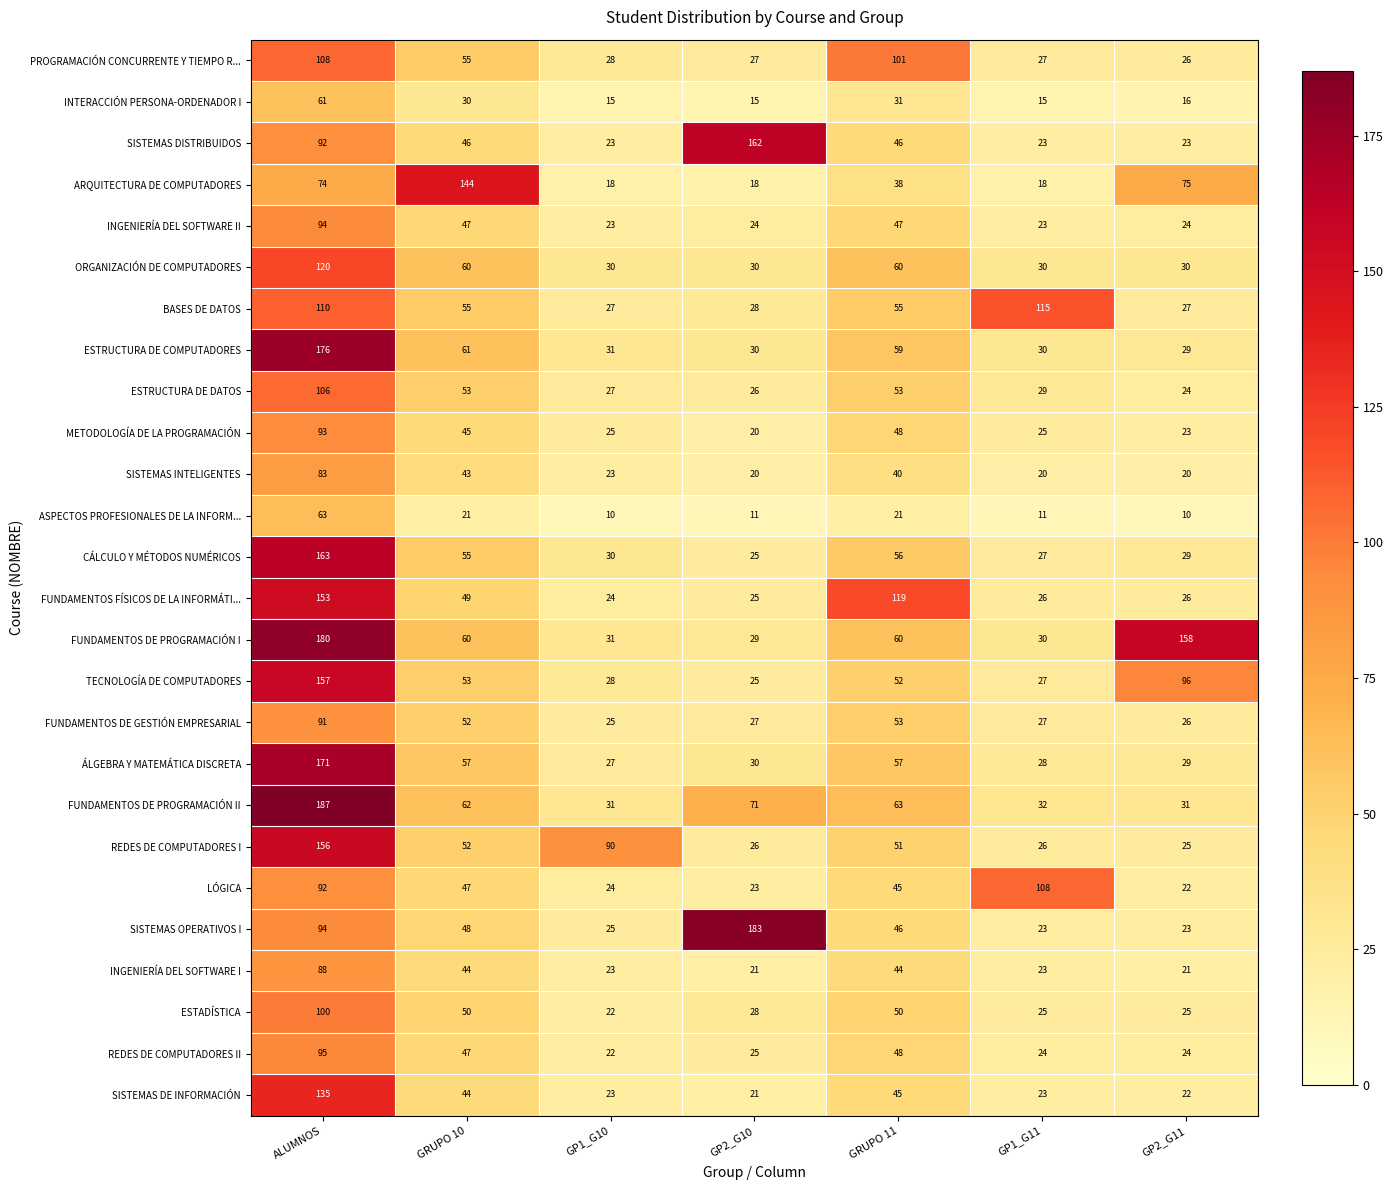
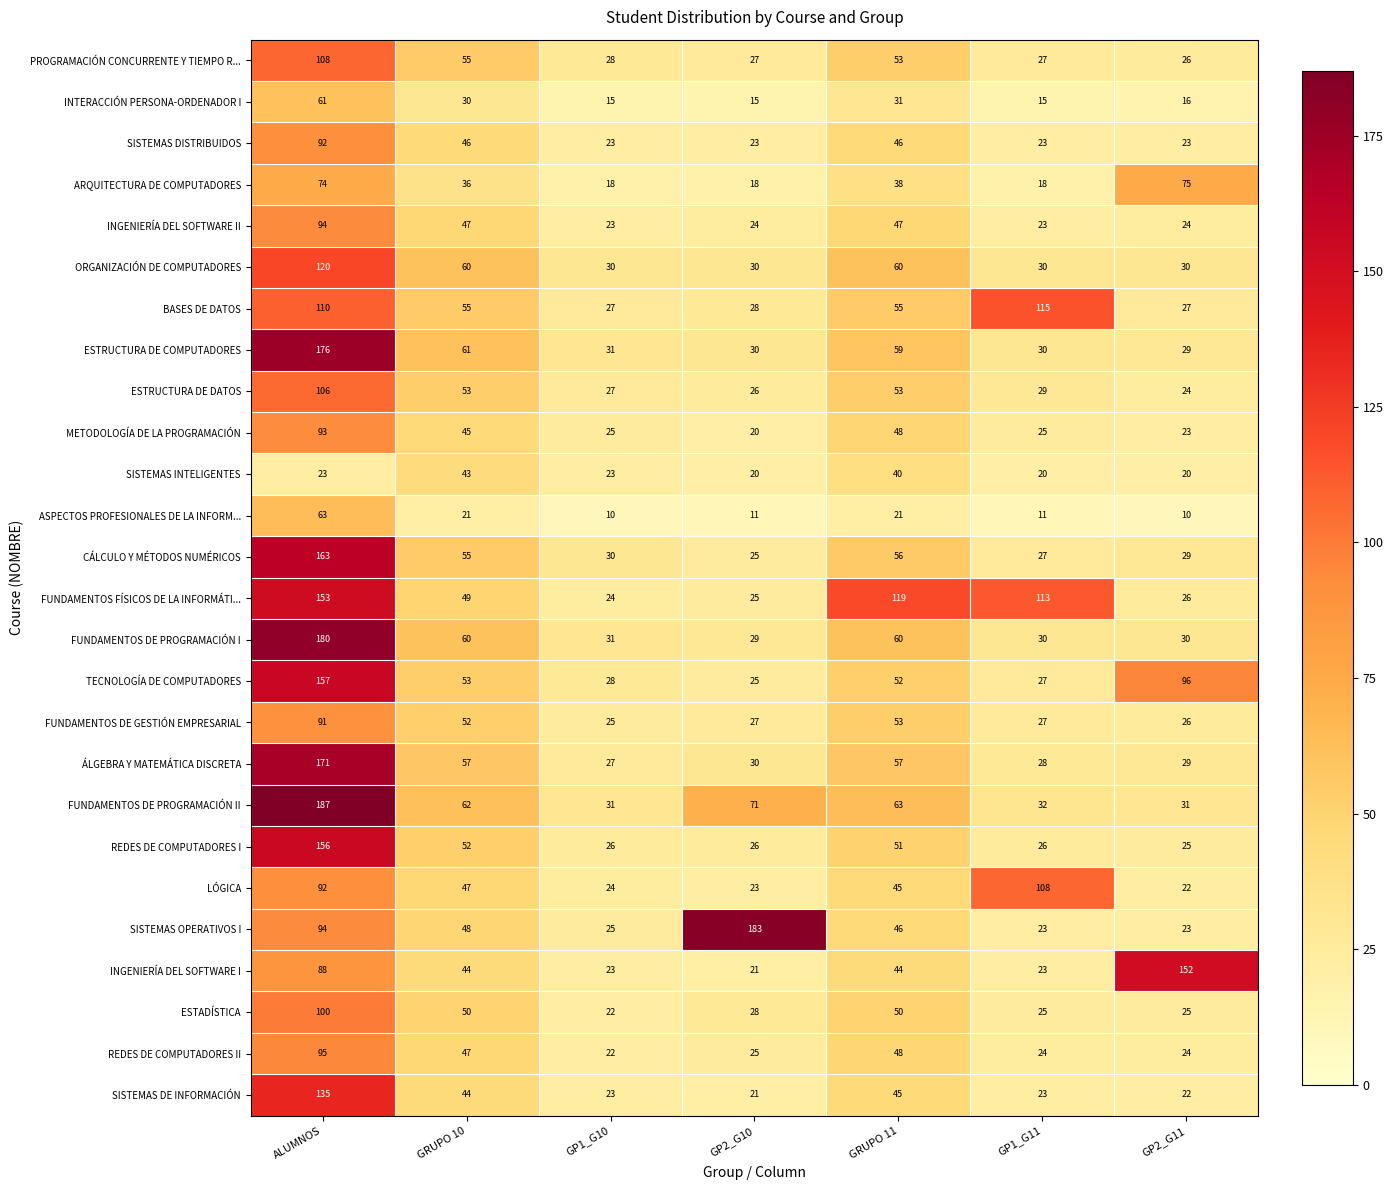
  {
    "PROGRAMACIÓN CONCURRENTE Y TIEMPO R...": {
      "ALUMNOS": 108,
      "GRUPO 10": 55,
      "GP1_G10": 28,
      "GP2_G10": 27,
-     "GRUPO 11": 101,
+     "GRUPO 11": 53,
      "GP1_G11": 27,
      "GP2_G11": 26
    },
    "INTERACCIÓN PERSONA-ORDENADOR I": {
      "ALUMNOS": 61,
      "GRUPO 10": 30,
      "GP1_G10": 15,
      "GP2_G10": 15,
      "GRUPO 11": 31,
      "GP1_G11": 15,
      "GP2_G11": 16
    },
    "SISTEMAS DISTRIBUIDOS": {
      "ALUMNOS": 92,
      "GRUPO 10": 46,
      "GP1_G10": 23,
-     "GP2_G10": 162,
+     "GP2_G10": 23,
      "GRUPO 11": 46,
      "GP1_G11": 23,
      "GP2_G11": 23
    },
    "ARQUITECTURA DE COMPUTADORES": {
      "ALUMNOS": 74,
-     "GRUPO 10": 144,
+     "GRUPO 10": 36,
      "GP1_G10": 18,
      "GP2_G10": 18,
      "GRUPO 11": 38,
      "GP1_G11": 18,
      "GP2_G11": 75
    },
    "INGENIERÍA DEL SOFTWARE II": {
      "ALUMNOS": 94,
      "GRUPO 10": 47,
      "GP1_G10": 23,
      "GP2_G10": 24,
      "GRUPO 11": 47,
      "GP1_G11": 23,
      "GP2_G11": 24
    },
    "ORGANIZACIÓN DE COMPUTADORES": {
      "ALUMNOS": 120,
      "GRUPO 10": 60,
      "GP1_G10": 30,
      "GP2_G10": 30,
      "GRUPO 11": 60,
      "GP1_G11": 30,
      "GP2_G11": 30
    },
    "BASES DE DATOS": {
      "ALUMNOS": 110,
      "GRUPO 10": 55,
      "GP1_G10": 27,
      "GP2_G10": 28,
      "GRUPO 11": 55,
      "GP1_G11": 115,
      "GP2_G11": 27
    },
    "ESTRUCTURA DE COMPUTADORES": {
      "ALUMNOS": 176,
      "GRUPO 10": 61,
      "GP1_G10": 31,
      "GP2_G10": 30,
      "GRUPO 11": 59,
      "GP1_G11": 30,
      "GP2_G11": 29
    },
    "ESTRUCTURA DE DATOS": {
      "ALUMNOS": 106,
      "GRUPO 10": 53,
      "GP1_G10": 27,
      "GP2_G10": 26,
      "GRUPO 11": 53,
      "GP1_G11": 29,
      "GP2_G11": 24
    },
    "METODOLOGÍA DE LA PROGRAMACIÓN": {
      "ALUMNOS": 93,
      "GRUPO 10": 45,
      "GP1_G10": 25,
      "GP2_G10": 20,
      "GRUPO 11": 48,
      "GP1_G11": 25,
      "GP2_G11": 23
    },
    "SISTEMAS INTELIGENTES": {
-     "ALUMNOS": 83,
+     "ALUMNOS": 23,
      "GRUPO 10": 43,
      "GP1_G10": 23,
      "GP2_G10": 20,
      "GRUPO 11": 40,
      "GP1_G11": 20,
      "GP2_G11": 20
    },
    "ASPECTOS PROFESIONALES DE LA INFORM...": {
      "ALUMNOS": 63,
      "GRUPO 10": 21,
      "GP1_G10": 10,
      "GP2_G10": 11,
      "GRUPO 11": 21,
      "GP1_G11": 11,
      "GP2_G11": 10
    },
    "CÁLCULO Y MÉTODOS NUMÉRICOS": {
      "ALUMNOS": 163,
      "GRUPO 10": 55,
      "GP1_G10": 30,
      "GP2_G10": 25,
      "GRUPO 11": 56,
      "GP1_G11": 27,
      "GP2_G11": 29
    },
    "FUNDAMENTOS FÍSICOS DE LA INFORMÁTI...": {
      "ALUMNOS": 153,
      "GRUPO 10": 49,
      "GP1_G10": 24,
      "GP2_G10": 25,
      "GRUPO 11": 119,
-     "GP1_G11": 26,
+     "GP1_G11": 113,
      "GP2_G11": 26
    },
    "FUNDAMENTOS DE PROGRAMACIÓN I": {
      "ALUMNOS": 180,
      "GRUPO 10": 60,
      "GP1_G10": 31,
      "GP2_G10": 29,
      "GRUPO 11": 60,
      "GP1_G11": 30,
-     "GP2_G11": 158
+     "GP2_G11": 30
    },
    "TECNOLOGÍA DE COMPUTADORES": {
      "ALUMNOS": 157,
      "GRUPO 10": 53,
      "GP1_G10": 28,
      "GP2_G10": 25,
      "GRUPO 11": 52,
      "GP1_G11": 27,
      "GP2_G11": 96
    },
    "FUNDAMENTOS DE GESTIÓN EMPRESARIAL": {
      "ALUMNOS": 91,
      "GRUPO 10": 52,
      "GP1_G10": 25,
      "GP2_G10": 27,
      "GRUPO 11": 53,
      "GP1_G11": 27,
      "GP2_G11": 26
    },
    "ÁLGEBRA Y MATEMÁTICA DISCRETA": {
      "ALUMNOS": 171,
      "GRUPO 10": 57,
      "GP1_G10": 27,
      "GP2_G10": 30,
      "GRUPO 11": 57,
      "GP1_G11": 28,
      "GP2_G11": 29
    },
    "FUNDAMENTOS DE PROGRAMACIÓN II": {
      "ALUMNOS": 187,
      "GRUPO 10": 62,
      "GP1_G10": 31,
      "GP2_G10": 71,
      "GRUPO 11": 63,
      "GP1_G11": 32,
      "GP2_G11": 31
    },
    "REDES DE COMPUTADORES I": {
      "ALUMNOS": 156,
      "GRUPO 10": 52,
-     "GP1_G10": 90,
+     "GP1_G10": 26,
      "GP2_G10": 26,
      "GRUPO 11": 51,
      "GP1_G11": 26,
      "GP2_G11": 25
    },
    "LÓGICA": {
      "ALUMNOS": 92,
      "GRUPO 10": 47,
      "GP1_G10": 24,
      "GP2_G10": 23,
      "GRUPO 11": 45,
      "GP1_G11": 108,
      "GP2_G11": 22
    },
    "SISTEMAS OPERATIVOS I": {
      "ALUMNOS": 94,
      "GRUPO 10": 48,
      "GP1_G10": 25,
      "GP2_G10": 183,
      "GRUPO 11": 46,
      "GP1_G11": 23,
      "GP2_G11": 23
    },
    "INGENIERÍA DEL SOFTWARE I": {
      "ALUMNOS": 88,
      "GRUPO 10": 44,
      "GP1_G10": 23,
      "GP2_G10": 21,
      "GRUPO 11": 44,
      "GP1_G11": 23,
-     "GP2_G11": 21
+     "GP2_G11": 152
    },
    "ESTADÍSTICA": {
      "ALUMNOS": 100,
      "GRUPO 10": 50,
      "GP1_G10": 22,
      "GP2_G10": 28,
      "GRUPO 11": 50,
      "GP1_G11": 25,
      "GP2_G11": 25
    },
    "REDES DE COMPUTADORES II": {
      "ALUMNOS": 95,
      "GRUPO 10": 47,
      "GP1_G10": 22,
      "GP2_G10": 25,
      "GRUPO 11": 48,
      "GP1_G11": 24,
      "GP2_G11": 24
    },
    "SISTEMAS DE INFORMACIÓN": {
      "ALUMNOS": 135,
      "GRUPO 10": 44,
      "GP1_G10": 23,
      "GP2_G10": 21,
      "GRUPO 11": 45,
      "GP1_G11": 23,
      "GP2_G11": 22
    }
  }
